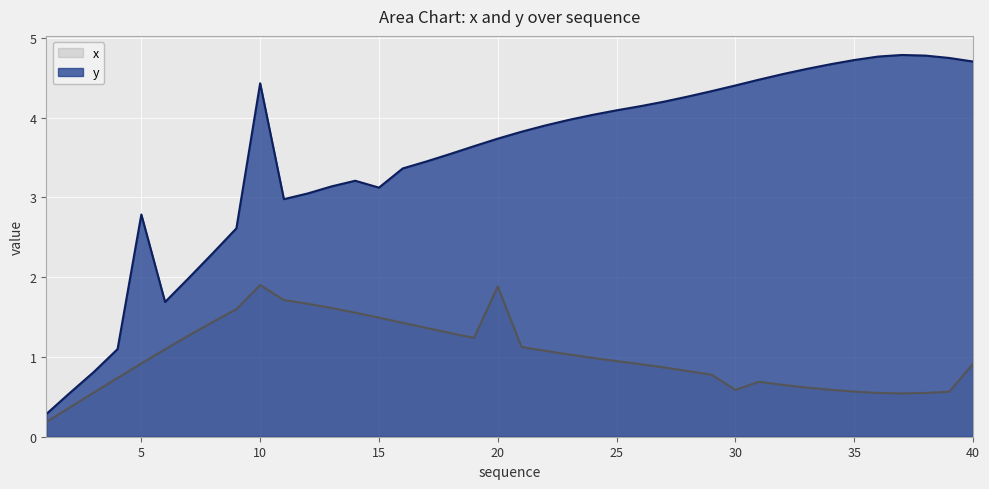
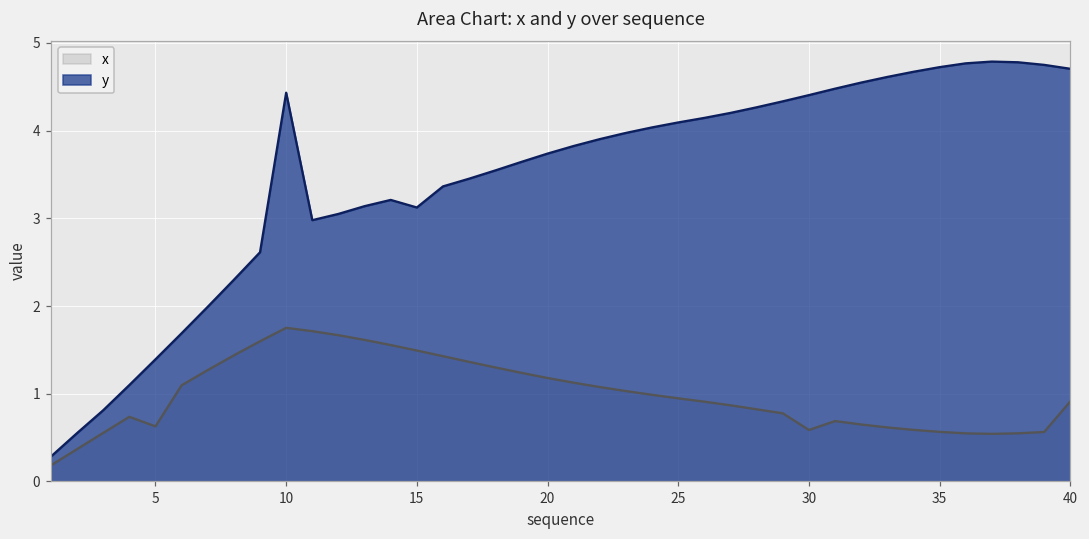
  {
    "x": {
-     "5": 0.9,
-     "10": 1.9,
+     "5": 0.6,
+     "10": 1.8,
      "15": 1.5,
-     "20": 1.9,
+     "20": 1.2,
      "25": 0.9,
      "30": 0.6,
      "35": 0.6,
      "40": 0.9
    },
    "y": {
-     "5": 2.8,
+     "5": 1.4,
      "10": 4.4,
      "15": 3.1,
      "20": 3.7,
      "25": 4.1,
      "30": 4.4,
      "35": 4.7,
      "40": 4.7
    }
  }
